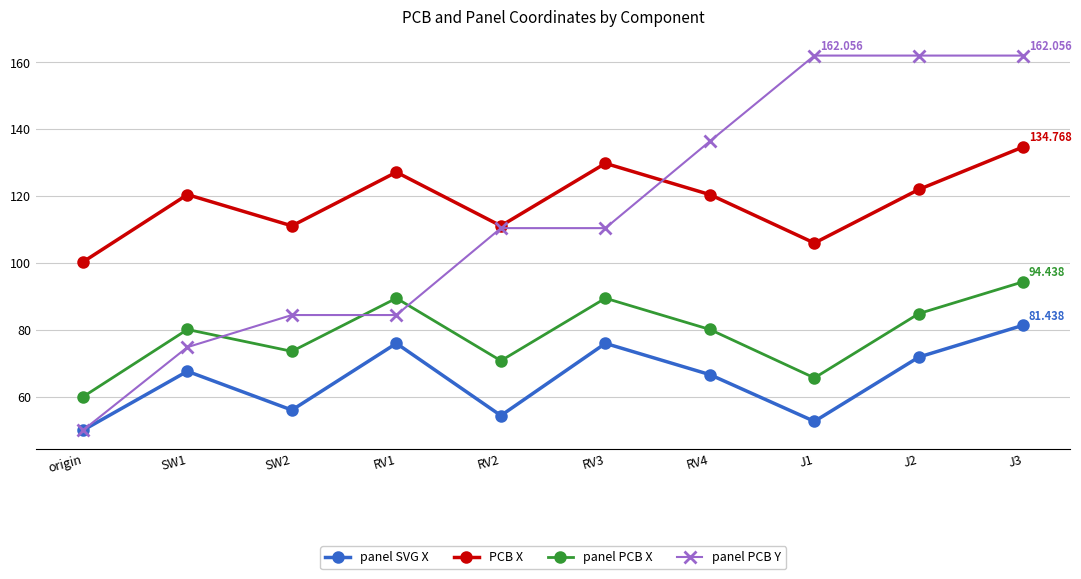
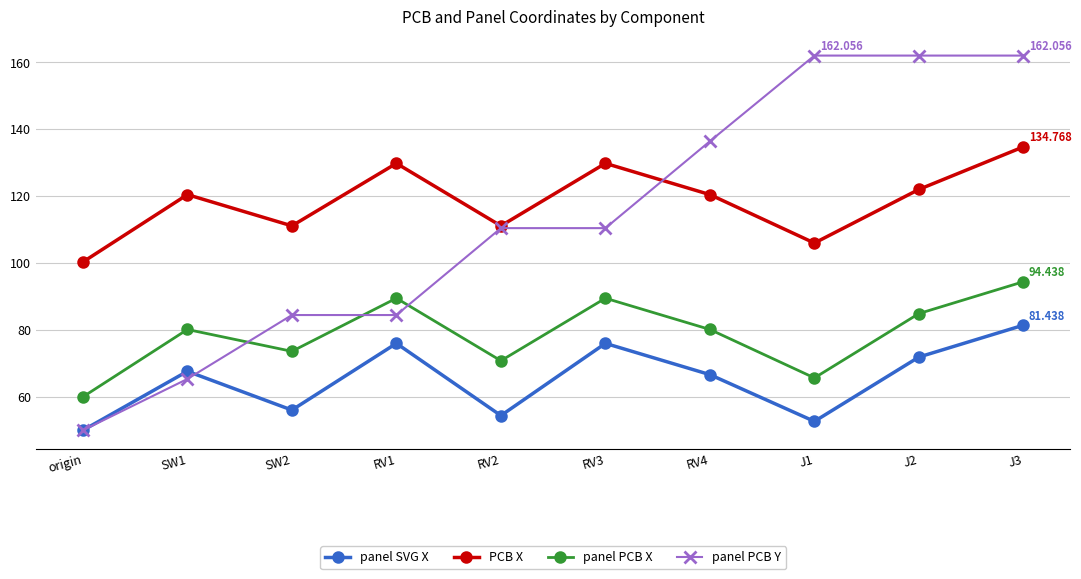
  {
    "panel SVG X": {
      "J3": 81.438
    },
    "PCB X": {
      "origin": 100,
      "SW1": 120,
      "SW2": 111,
-     "RV1": 127,
+     "RV1": 130,
      "RV3": 130,
      "RV4": 120,
      "J1": 106,
      "J2": 122
    },
    "panel PCB X": {
      "J3": 94.438
    },
    "panel PCB Y": {
-     "SW1": 75,
+     "SW1": 65,
      "SW2": 84,
      "RV1": 84,
      "RV3": 110,
      "RV4": 136,
      "J2": 162
    }
  }
